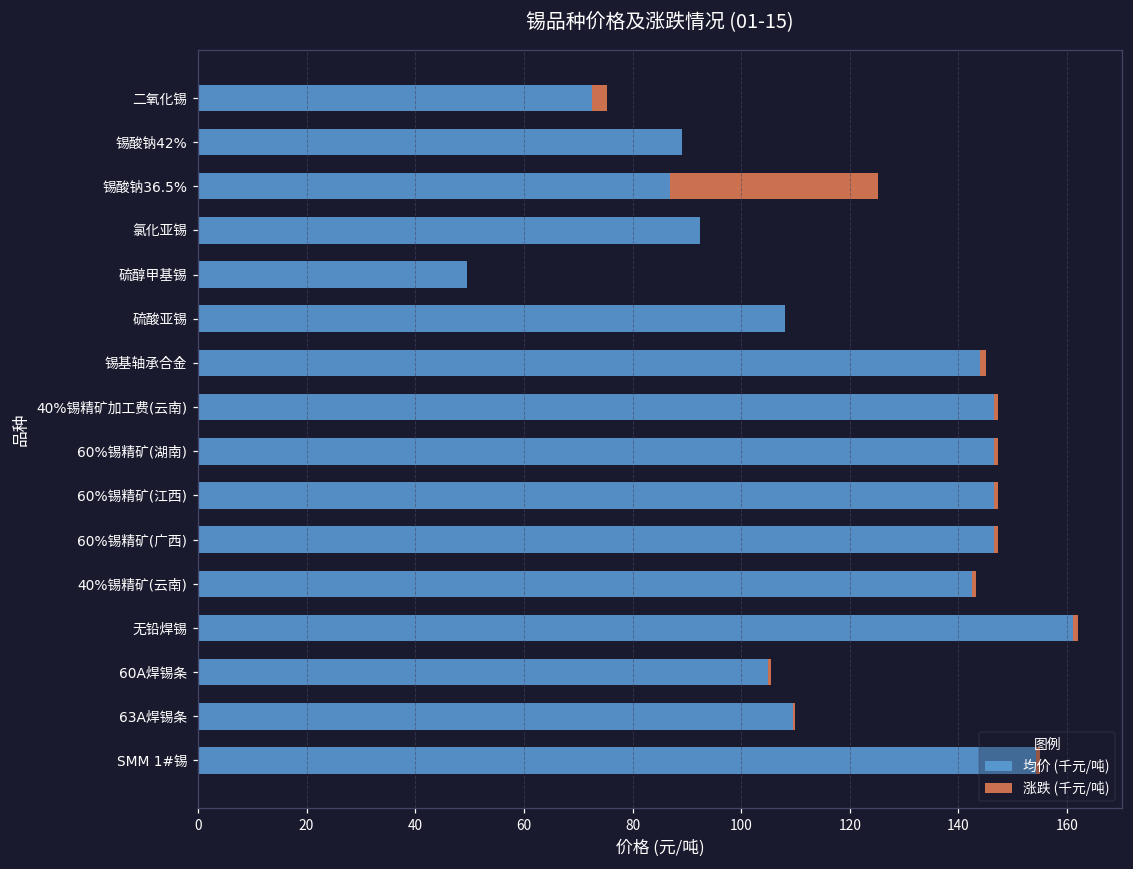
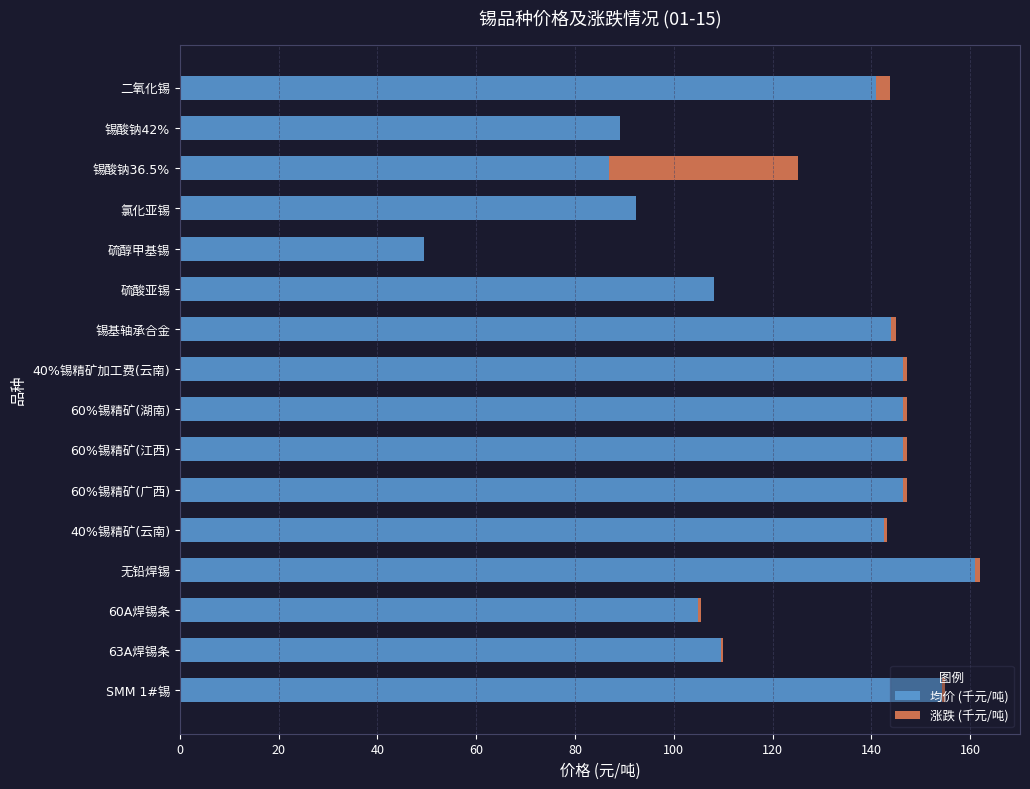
  {
    "均价 (千元/吨)": {
-     "二氧化锡": 73,
+     "二氧化锡": 141,
      "锡酸钠42%": 89,
      "锡酸钠36.5%": 87,
      "氯化亚锡": 92,
      "硫醇甲基锡": 50,
      "硫酸亚锡": 108,
      "锡基轴承合金": 144,
      "40%锡精矿加工费(云南)": 147,
      "60%锡精矿(湖南)": 147,
      "60%锡精矿(江西)": 147,
      "60%锡精矿(广西)": 147,
      "40%锡精矿(云南)": 143,
      "无铅焊锡": 161,
      "60A焊锡条": 105,
      "63A焊锡条": 110
    },
    "涨跌 (千元/吨)": {
      "二氧化锡": 3,
      "锡酸钠42%": 0,
      "锡酸钠36.5%": 38,
      "氯化亚锡": 0,
      "硫醇甲基锡": 0,
      "硫酸亚锡": 0,
      "锡基轴承合金": 1,
      "40%锡精矿加工费(云南)": 1,
      "60%锡精矿(湖南)": 1,
      "60%锡精矿(江西)": 1,
      "60%锡精矿(广西)": 1,
      "40%锡精矿(云南)": 1,
      "无铅焊锡": 1
    }
  }
